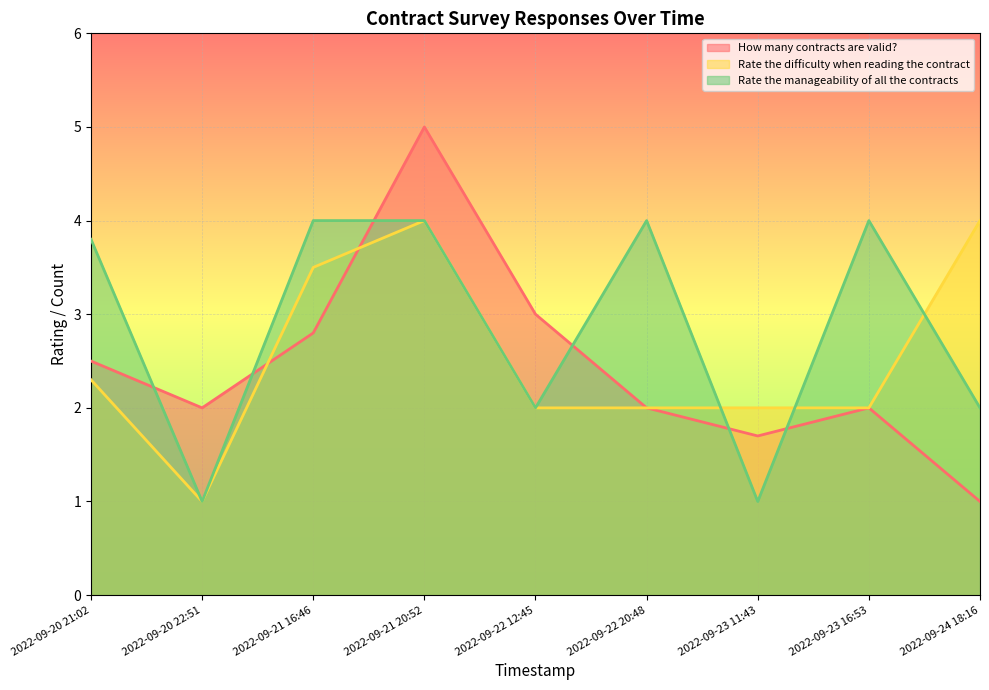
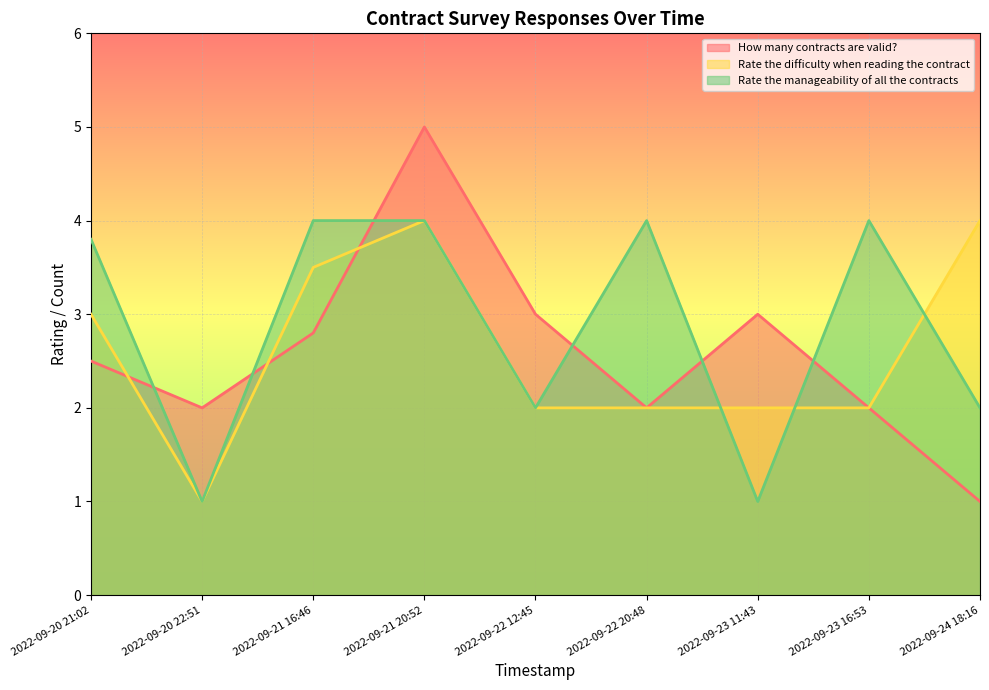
  {
    "How many contracts are valid?": {
      "2022-09-20 21:02": 2.5,
      "2022-09-20 22:51": 2.0,
      "2022-09-21 16:46": 2.8,
      "2022-09-21 20:52": 5.0,
      "2022-09-22 12:45": 3.0,
-     "2022-09-23 11:43": 1.7,
+     "2022-09-23 11:43": 3.0,
      "2022-09-24 18:16": 1.0
    },
    "Rate the difficulty when reading the contract": {
-     "2022-09-20 21:02": 2.3,
+     "2022-09-20 21:02": 3.0,
      "2022-09-21 16:46": 3.5,
      "2022-09-23 11:43": 2.0,
      "2022-09-24 18:16": 4.0
    },
    "Rate the manageability of all the contracts": {
      "2022-09-20 21:02": 3.8,
      "2022-09-21 16:46": 4.0,
      "2022-09-22 20:48": 4.0,
      "2022-09-23 11:43": 1.0,
      "2022-09-23 16:53": 4.0,
      "2022-09-24 18:16": 2.0
    }
  }
